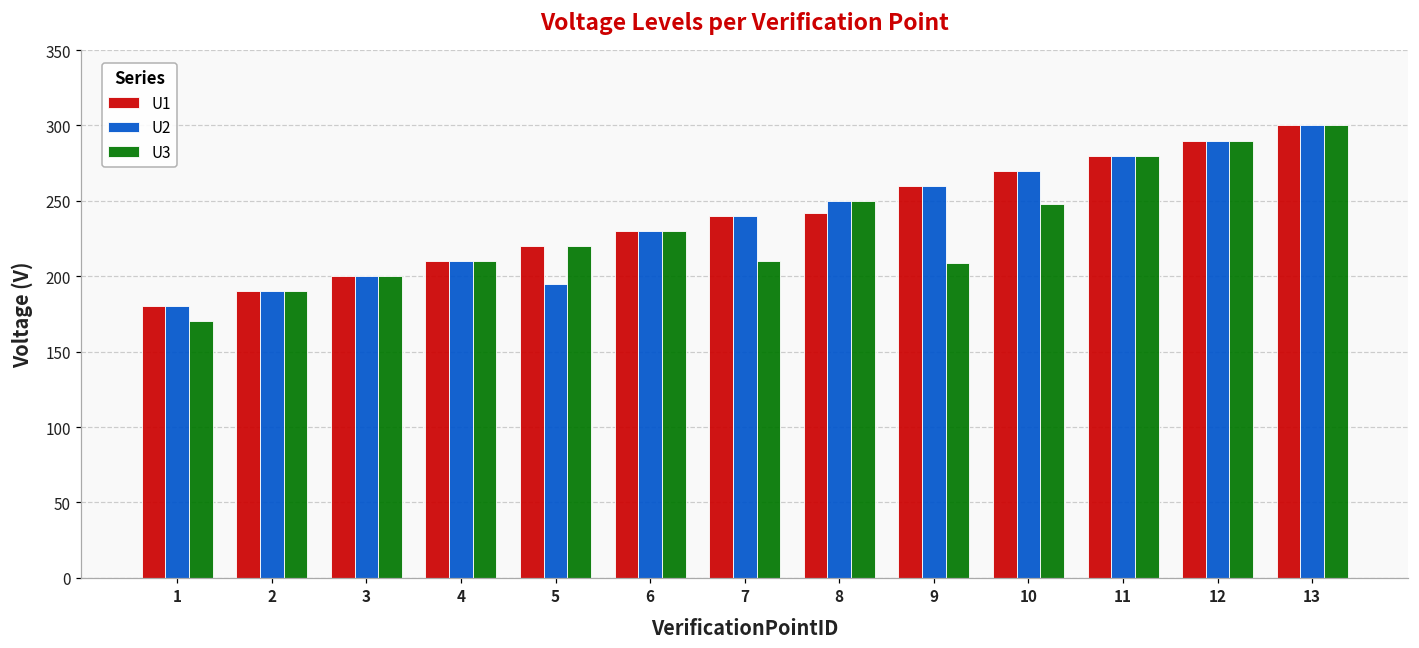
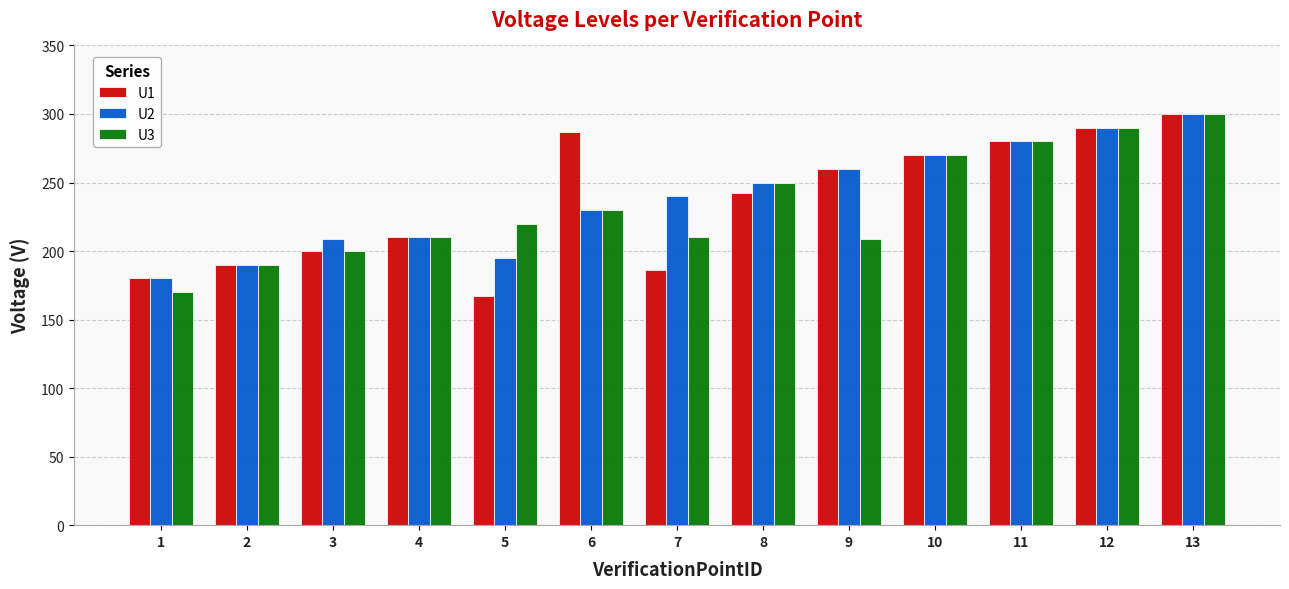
  {
    "U1": {
      "1": 180,
      "2": 190,
      "3": 200,
      "4": 210,
-     "5": 220,
-     "6": 230,
-     "7": 240,
+     "5": 167,
+     "6": 287,
+     "7": 186,
      "8": 242,
      "9": 260,
      "10": 270,
      "11": 280,
      "12": 290,
      "13": 300
    },
    "U2": {
      "1": 180,
      "2": 190,
-     "3": 200,
+     "3": 209,
      "4": 210,
      "5": 195,
      "6": 230,
      "7": 240,
      "8": 250,
      "9": 260,
      "10": 270,
      "11": 280,
      "12": 290,
      "13": 300
    },
    "U3": {
      "1": 170,
      "2": 190,
      "3": 200,
      "4": 210,
      "5": 220,
      "6": 230,
      "7": 210,
      "8": 250,
      "9": 209,
-     "10": 248,
+     "10": 270,
      "11": 280,
      "12": 290,
      "13": 300
    }
  }
